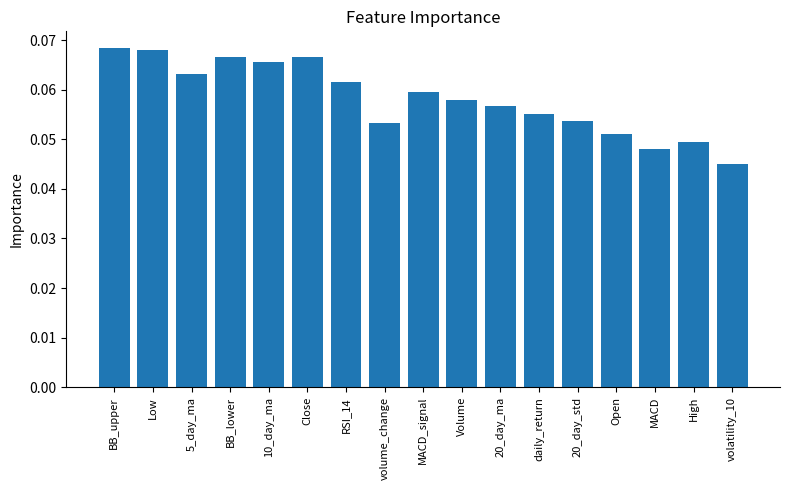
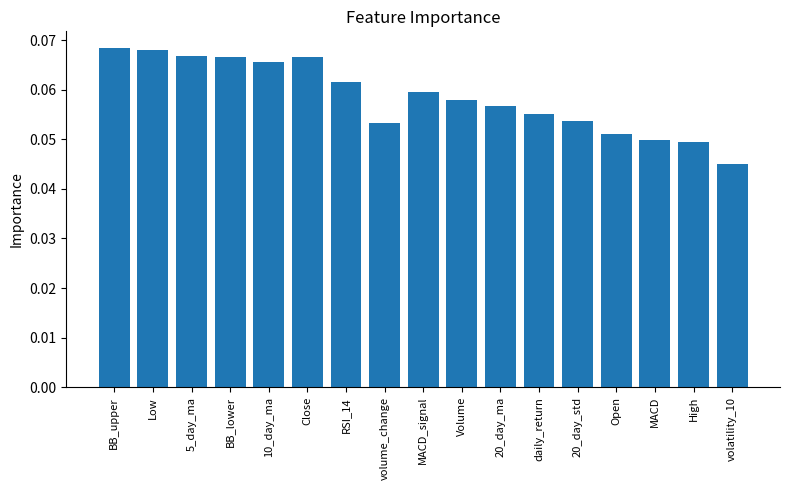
  {
    "BB_upper": 0.068,
    "Low": 0.068,
-   "5_day_ma": 0.063,
+   "5_day_ma": 0.067,
    "BB_lower": 0.067,
    "10_day_ma": 0.066,
    "Close": 0.067,
    "RSI_14": 0.062,
    "volume_change": 0.053,
    "MACD_signal": 0.060,
    "Volume": 0.058,
    "20_day_ma": 0.057,
    "daily_return": 0.055,
    "20_day_std": 0.054,
    "Open": 0.051,
-   "MACD": 0.048,
+   "MACD": 0.050,
    "High": 0.049,
    "volatility_10": 0.045
  }
